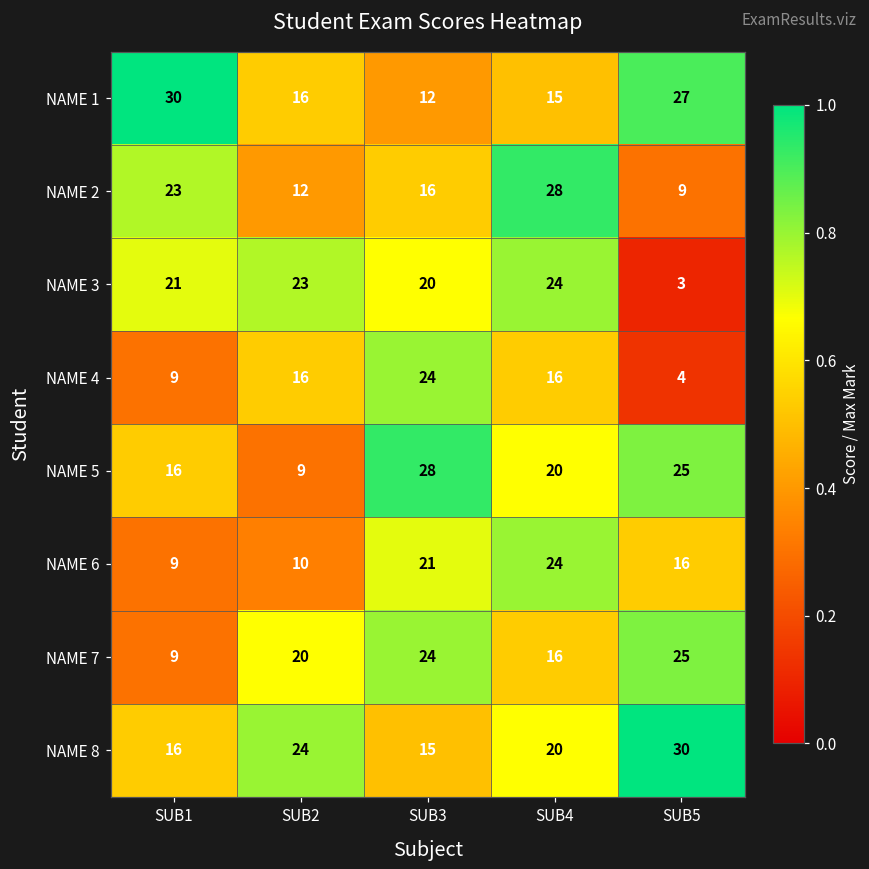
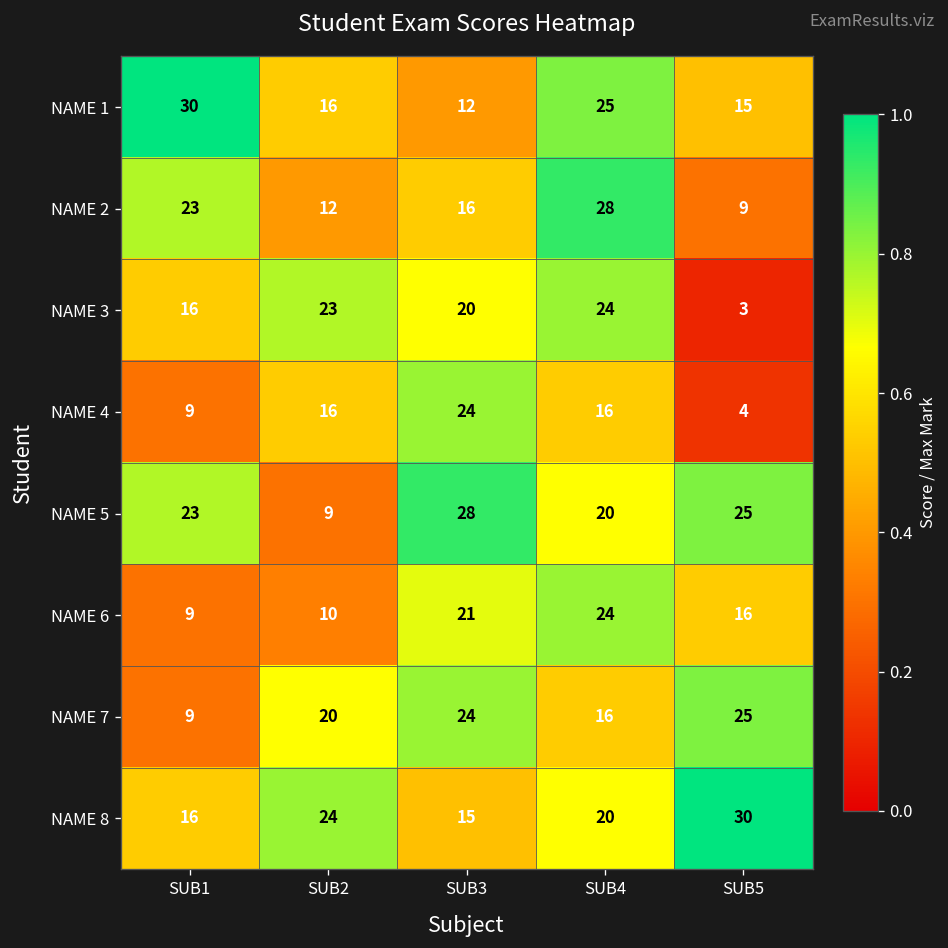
  {
    "NAME 1": {
      "SUB1": 30,
      "SUB2": 16,
      "SUB3": 12,
-     "SUB4": 15,
-     "SUB5": 27
+     "SUB4": 25,
+     "SUB5": 15
    },
    "NAME 2": {
      "SUB1": 23,
      "SUB2": 12,
      "SUB3": 16,
      "SUB4": 28,
      "SUB5": 9
    },
    "NAME 3": {
-     "SUB1": 21,
+     "SUB1": 16,
      "SUB2": 23,
      "SUB3": 20,
      "SUB4": 24,
      "SUB5": 3
    },
    "NAME 4": {
      "SUB1": 9,
      "SUB2": 16,
      "SUB3": 24,
      "SUB4": 16,
      "SUB5": 4
    },
    "NAME 5": {
-     "SUB1": 16,
+     "SUB1": 23,
      "SUB2": 9,
      "SUB3": 28,
      "SUB4": 20,
      "SUB5": 25
    },
    "NAME 6": {
      "SUB1": 9,
      "SUB2": 10,
      "SUB3": 21,
      "SUB4": 24,
      "SUB5": 16
    },
    "NAME 7": {
      "SUB1": 9,
      "SUB2": 20,
      "SUB3": 24,
      "SUB4": 16,
      "SUB5": 25
    },
    "NAME 8": {
      "SUB1": 16,
      "SUB2": 24,
      "SUB3": 15,
      "SUB4": 20,
      "SUB5": 30
    }
  }
